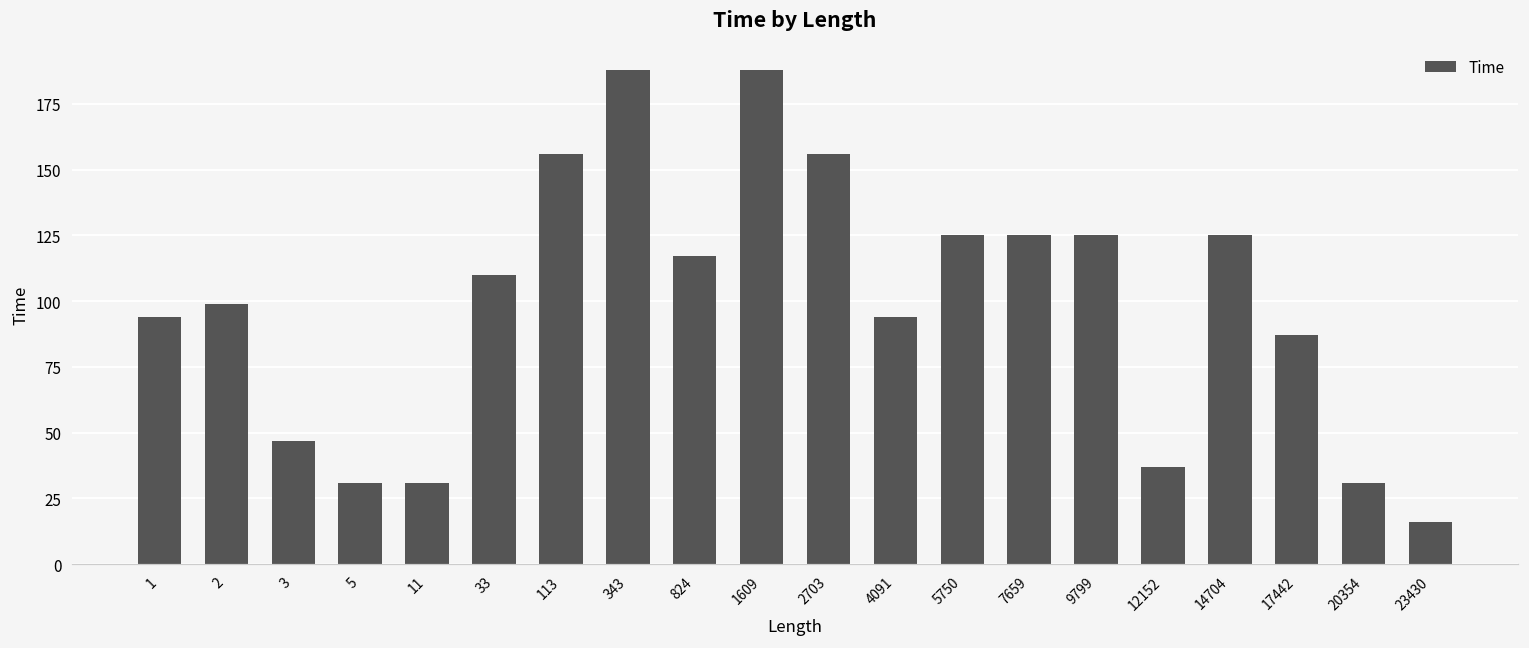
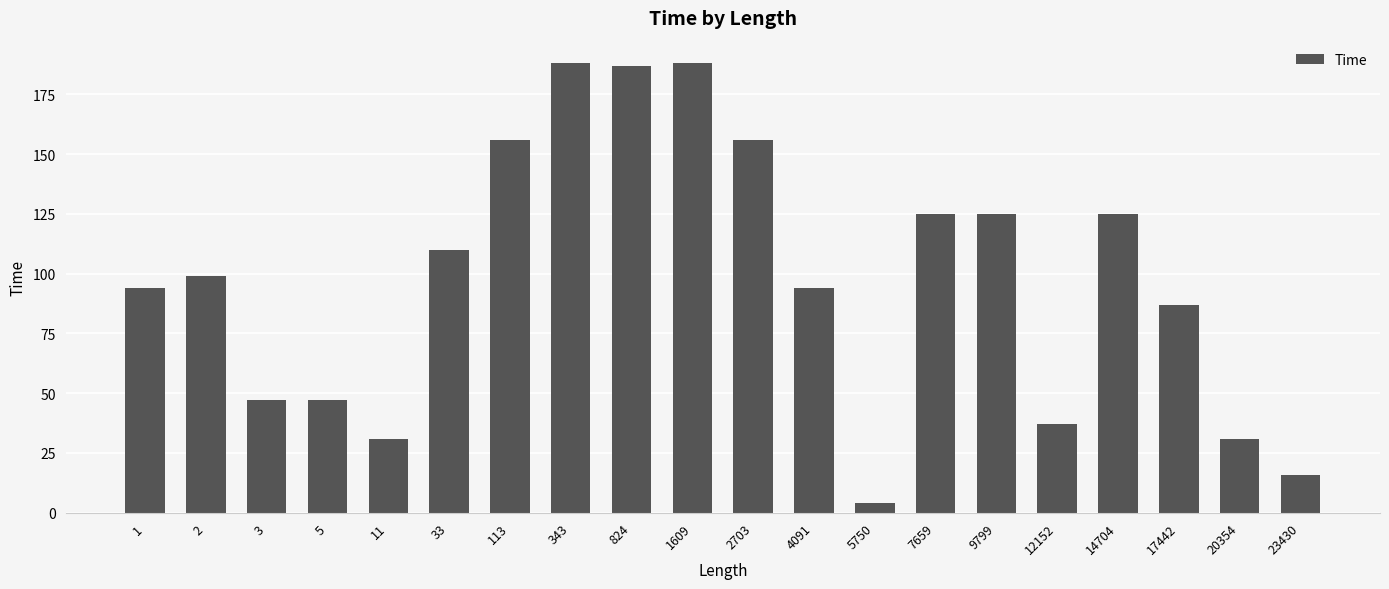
  {
    "1": 94,
    "2": 99,
    "3": 47,
-   "5": 31,
+   "5": 47,
    "11": 31,
    "33": 110,
    "113": 156,
    "343": 188,
-   "824": 117,
+   "824": 187,
    "1609": 188,
    "2703": 156,
    "4091": 94,
-   "5750": 125,
+   "5750": 4,
    "7659": 125,
    "9799": 125,
    "12152": 37,
    "14704": 125,
    "17442": 87,
    "20354": 31,
    "23430": 16
  }
